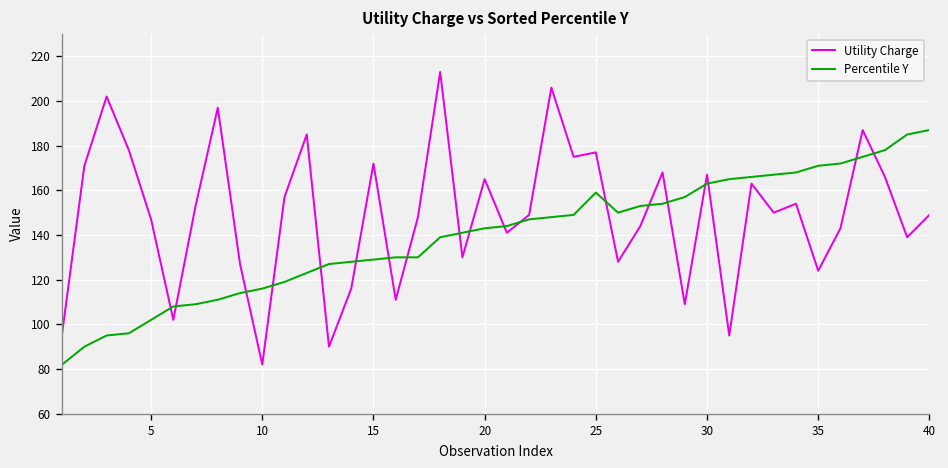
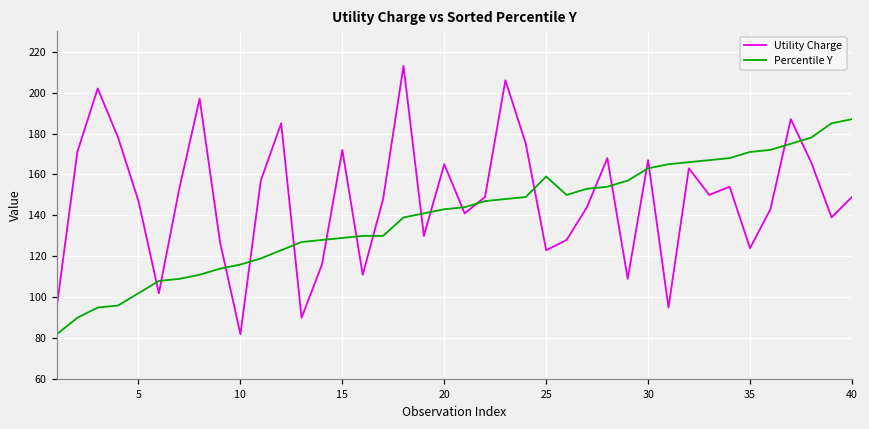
  {
    "Utility Charge": {
      "5": 147,
      "10": 82,
      "15": 172,
      "20": 165,
-     "25": 177,
+     "25": 123,
      "30": 167,
      "35": 124,
      "40": 149
    },
    "Percentile Y": {
      "5": 102,
      "10": 116,
      "15": 129,
      "20": 143,
      "25": 159,
      "30": 163,
      "35": 171,
      "40": 187
    }
  }
